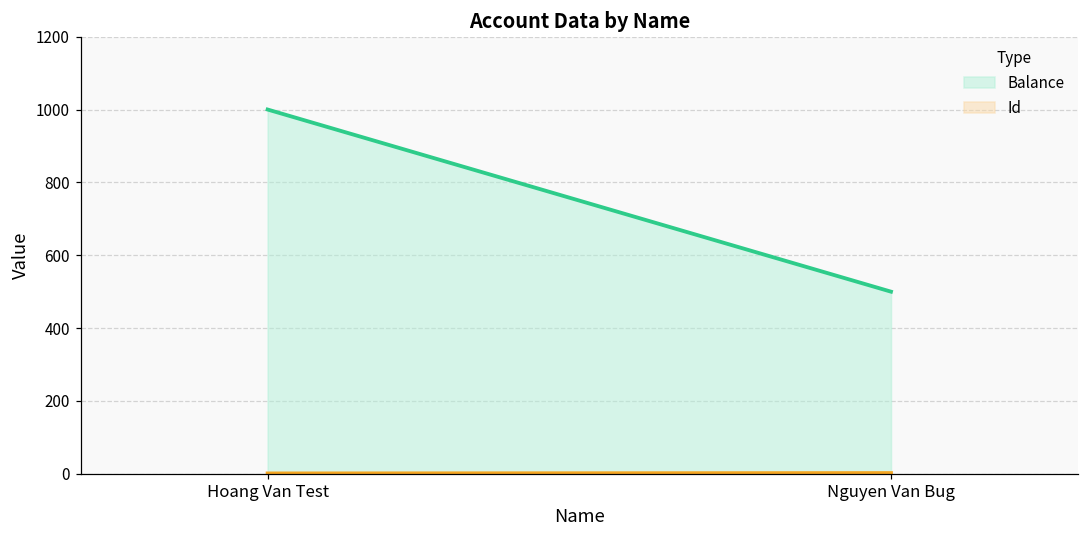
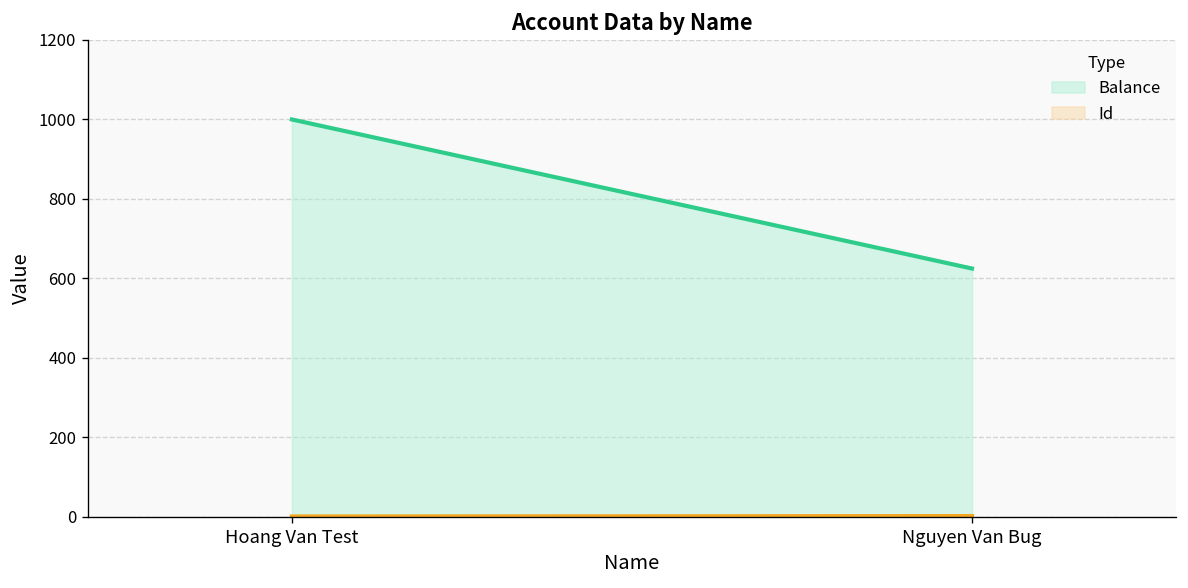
  {
    "Balance": {
      "Hoang Van Test": 1000,
-     "Nguyen Van Bug": 500
+     "Nguyen Van Bug": 620
    },
    "Id": {
      "Hoang Van Test": 0,
      "Nguyen Van Bug": 0
    }
  }
